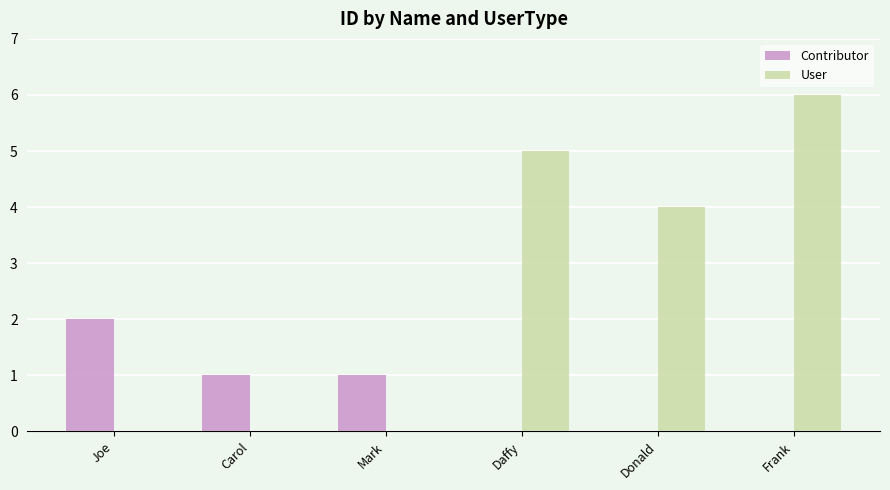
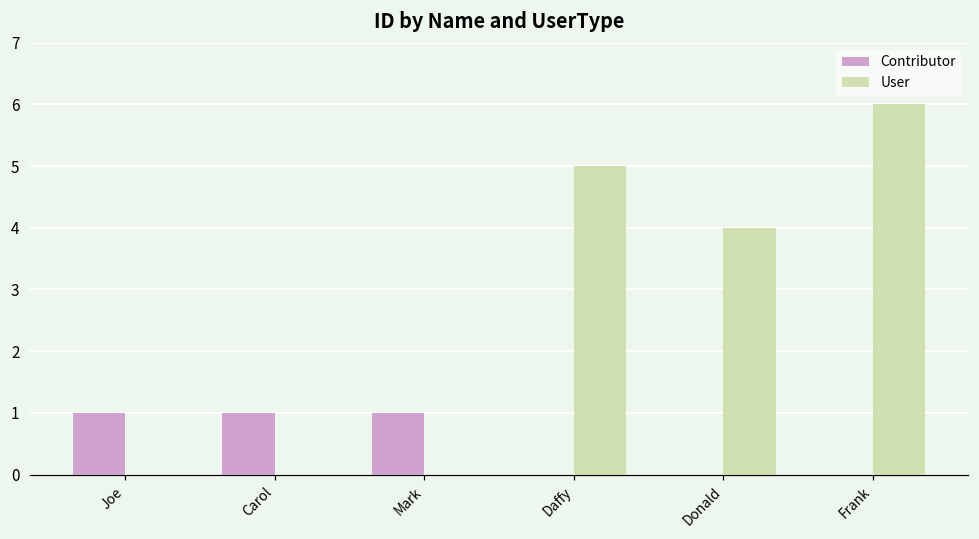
  {
    "Contributor": {
-     "Joe": 2,
+     "Joe": 1,
      "Carol": 1,
      "Mark": 1,
      "Daffy": 0,
      "Donald": 0,
      "Frank": 0
    },
    "User": {
      "Joe": 0,
      "Carol": 0,
      "Mark": 0,
      "Daffy": 5,
      "Donald": 4,
      "Frank": 6
    }
  }
